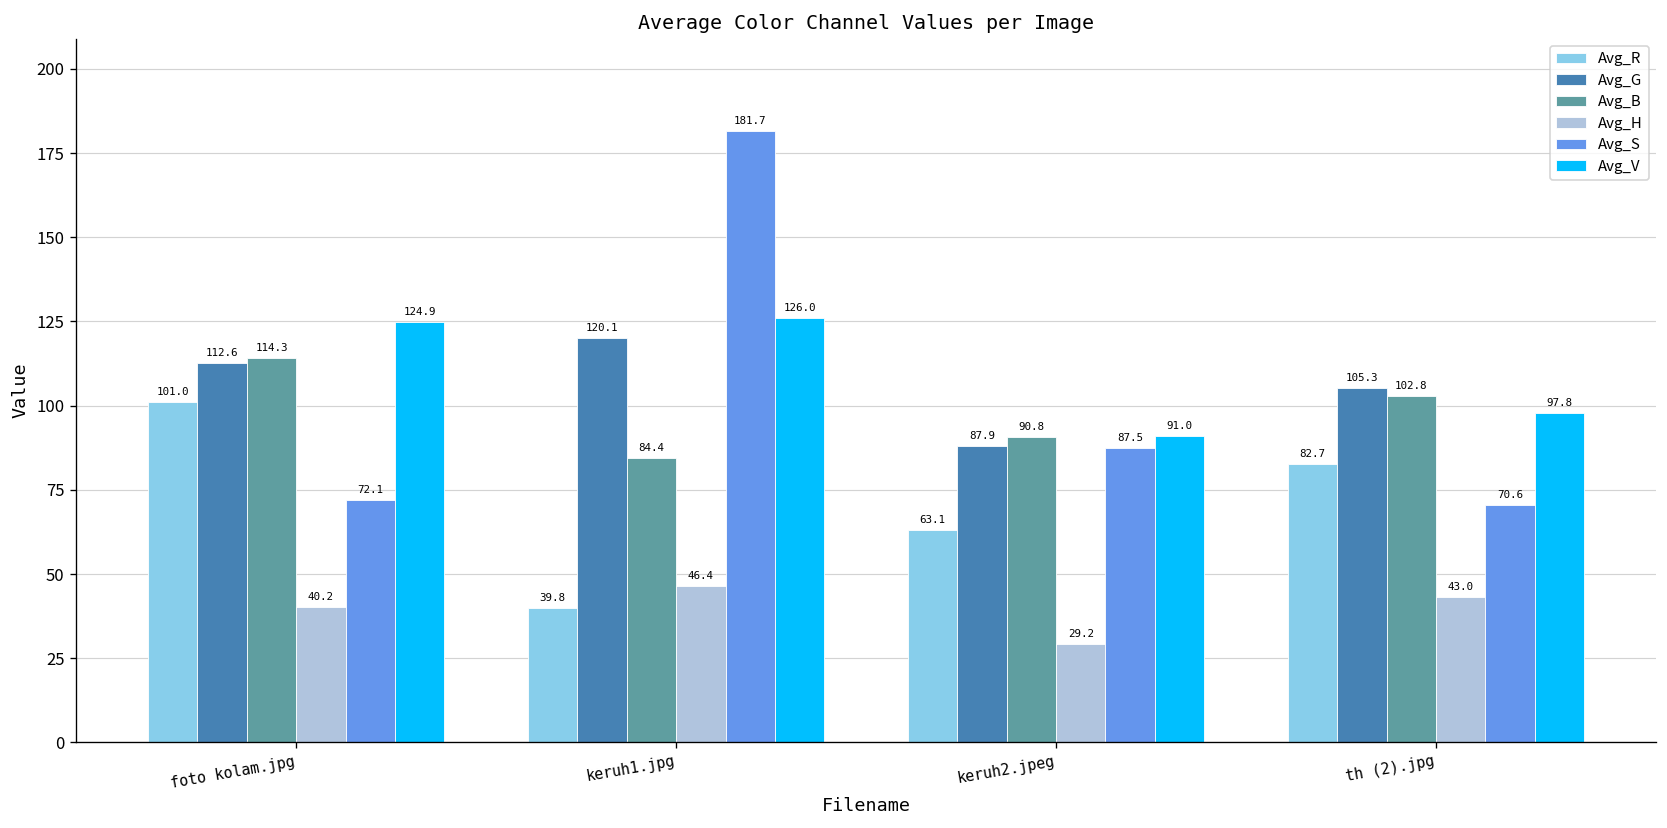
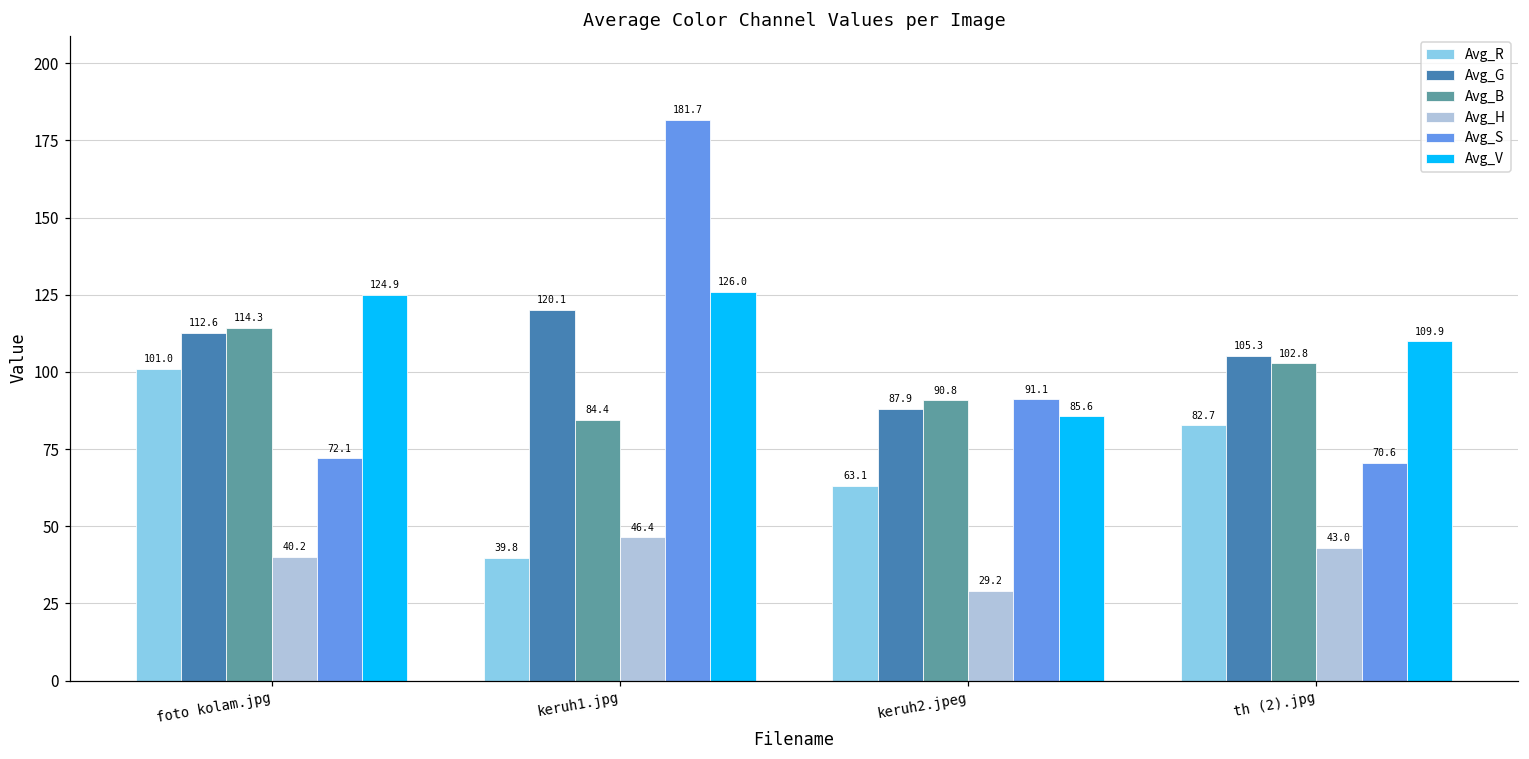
  {
    "Avg_S": {
      "foto kolam.jpg": 72.1,
      "keruh1.jpg": 181.7,
-     "keruh2.jpeg": 87.5,
+     "keruh2.jpeg": 91.1,
      "th (2).jpg": 70.6
    },
    "Avg_V": {
      "foto kolam.jpg": 124.9,
      "keruh1.jpg": 126.0,
-     "keruh2.jpeg": 91.0,
-     "th (2).jpg": 97.8
+     "keruh2.jpeg": 85.6,
+     "th (2).jpg": 109.9
    }
  }
